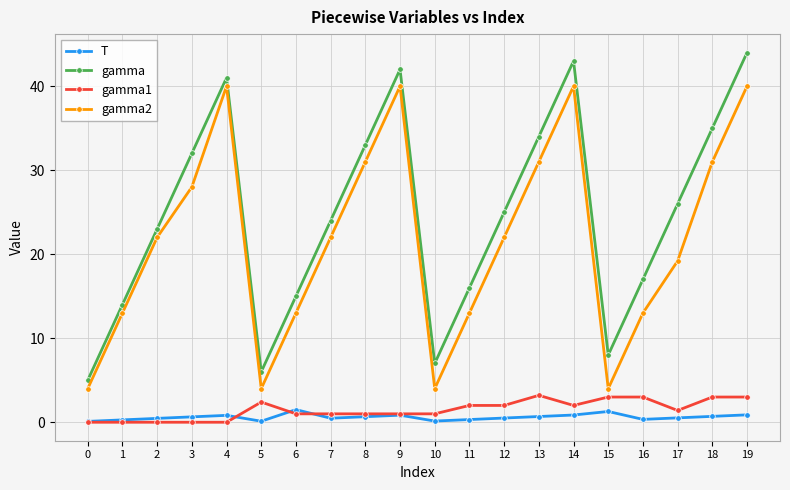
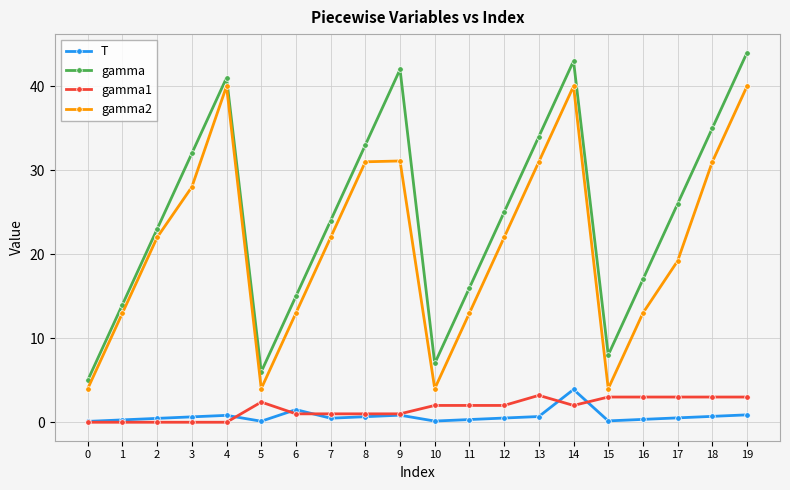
  {
    "T": {
      "2": 0,
      "3": 1,
      "4": 1,
      "5": 0,
      "6": 2,
      "7": 0,
      "8": 1,
      "10": 0,
      "11": 0,
      "12": 1,
      "13": 1,
-     "14": 1,
-     "15": 1,
+     "14": 4,
+     "15": 0,
      "16": 0,
      "17": 1,
      "18": 1,
      "19": 1
    },
    "gamma": {
      "0": 5,
      "1": 14,
      "2": 23,
      "3": 32,
      "4": 41,
      "5": 6,
      "6": 15,
      "7": 24,
      "8": 33,
      "9": 42,
      "10": 7,
      "11": 16,
      "12": 25,
      "13": 34,
      "14": 43,
      "15": 8,
      "16": 17,
      "17": 26,
      "18": 35,
      "19": 44
    },
    "gamma1": {
      "2": 0,
      "3": 0,
      "4": 0,
      "5": 2,
      "6": 1,
      "7": 1,
      "8": 1,
-     "10": 1,
+     "10": 2,
      "11": 2,
      "12": 2,
      "13": 3,
      "14": 2,
      "15": 3,
      "16": 3,
-     "17": 1,
+     "17": 3,
      "18": 3,
      "19": 3
    },
    "gamma2": {
      "0": 4,
      "1": 13,
      "2": 22,
      "3": 28,
      "4": 40,
      "5": 4,
      "6": 13,
      "7": 22,
      "8": 31,
-     "9": 40,
+     "9": 31,
      "10": 4,
      "11": 13,
      "12": 22,
      "13": 31,
      "14": 40,
      "15": 4,
      "16": 13,
      "17": 19,
      "18": 31,
      "19": 40
    }
  }
